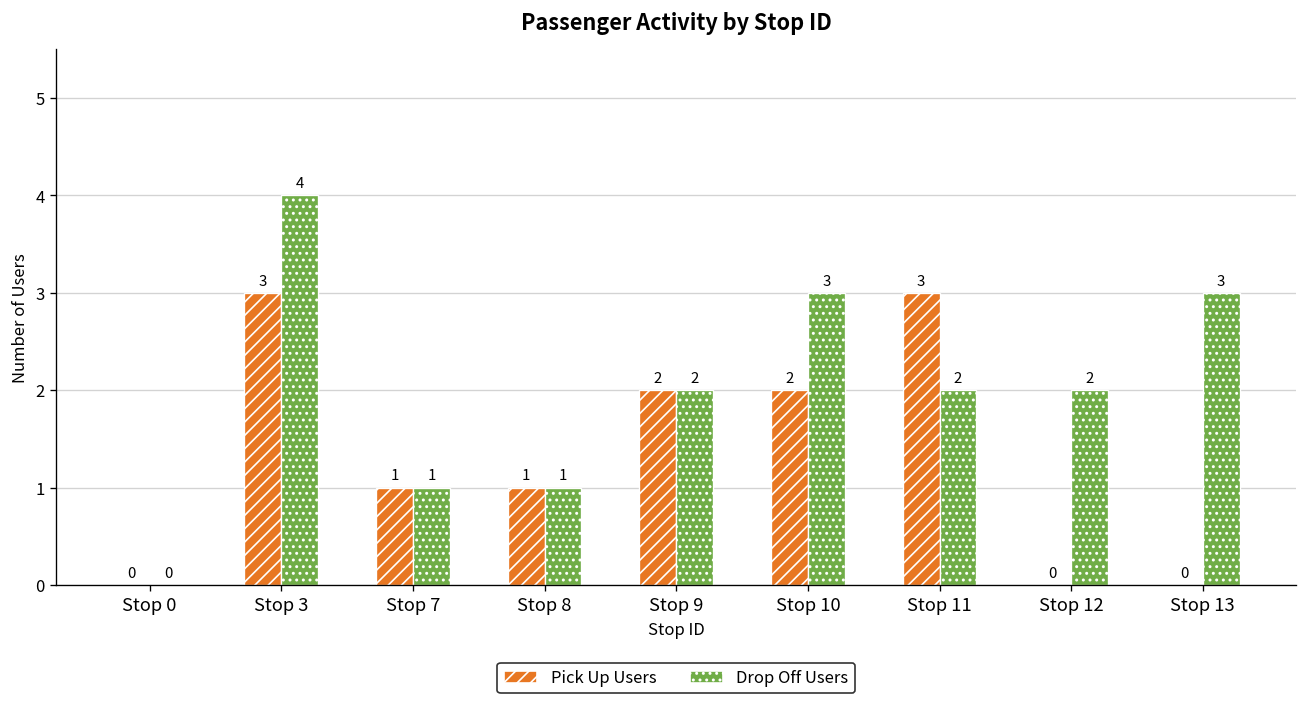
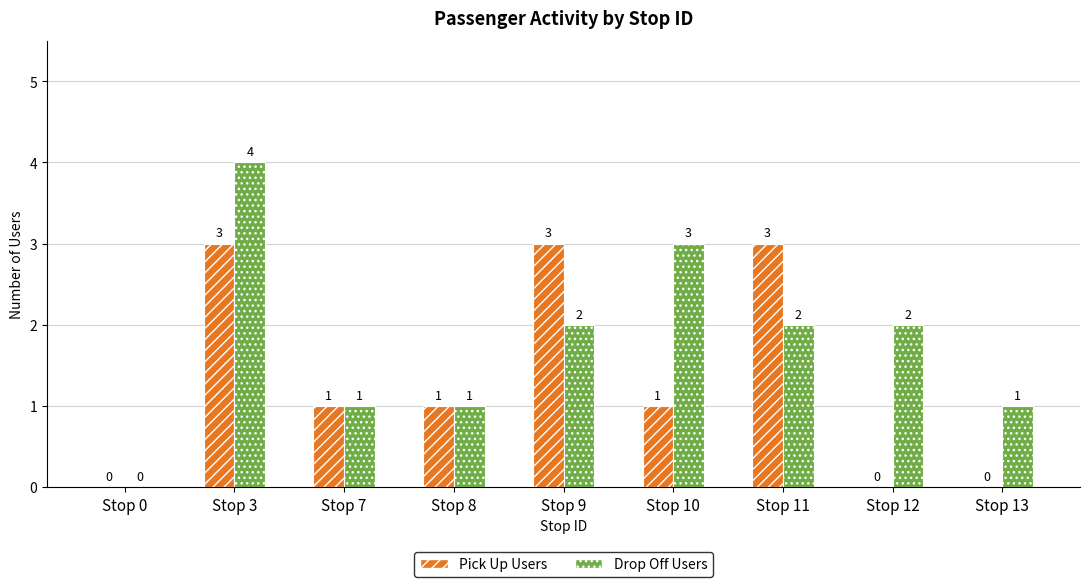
  {
    "Pick Up Users": {
      "Stop 0": 0,
      "Stop 3": 3,
      "Stop 7": 1,
      "Stop 8": 1,
-     "Stop 9": 2,
-     "Stop 10": 2,
+     "Stop 9": 3,
+     "Stop 10": 1,
      "Stop 11": 3,
      "Stop 12": 0,
      "Stop 13": 0
    },
    "Drop Off Users": {
      "Stop 0": 0,
      "Stop 3": 4,
      "Stop 7": 1,
      "Stop 8": 1,
      "Stop 9": 2,
      "Stop 10": 3,
      "Stop 11": 2,
      "Stop 12": 2,
-     "Stop 13": 3
+     "Stop 13": 1
    }
  }
